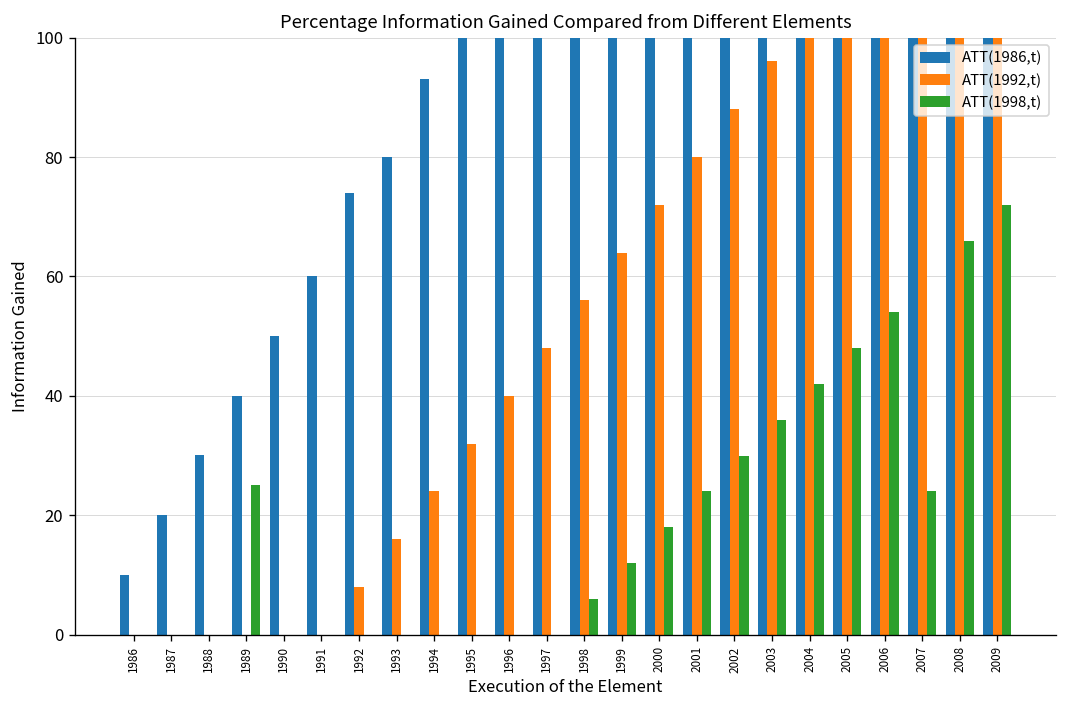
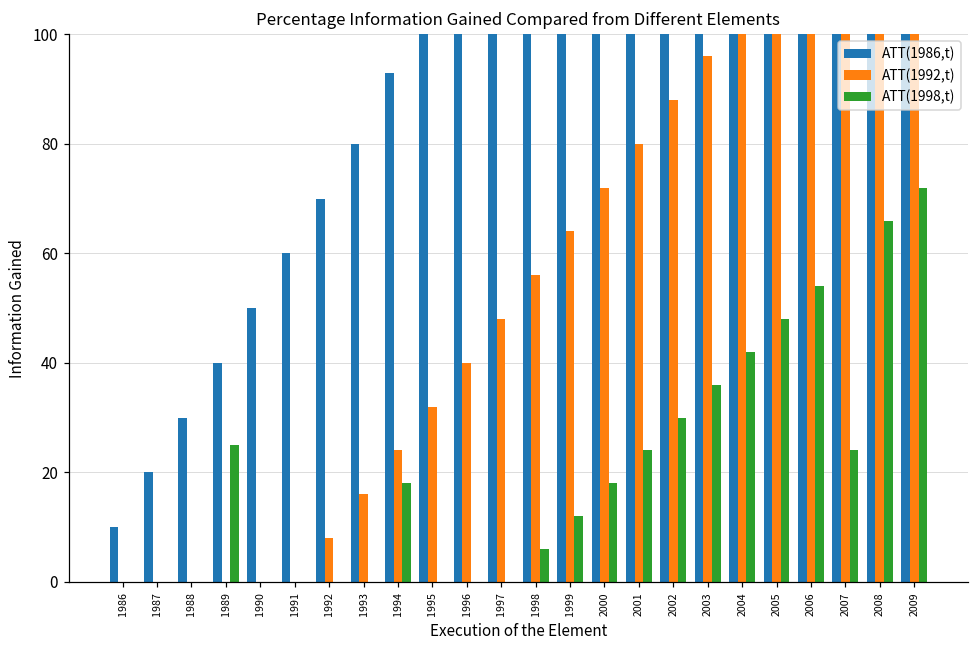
  {
    "ATT(1986,t)": {
      "1986": 10,
      "1987": 20,
      "1988": 30,
      "1989": 40,
      "1990": 50,
      "1991": 60,
-     "1992": 74,
+     "1992": 70,
      "1993": 80,
      "1994": 93,
      "1995": 100
    },
    "ATT(1992,t)": {
      "1986": 0,
      "1987": 0,
      "1988": 0,
      "1989": 0,
      "1990": 0,
      "1991": 0,
      "1992": 8,
      "1993": 16,
      "1994": 24,
      "1995": 32,
      "1996": 40,
      "1997": 48,
      "1998": 56,
      "1999": 64,
      "2000": 72,
      "2001": 80,
      "2002": 88,
      "2003": 96
    },
    "ATT(1998,t)": {
      "1986": 0,
      "1987": 0,
      "1988": 0,
      "1989": 25,
      "1990": 0,
      "1991": 0,
      "1992": 0,
      "1993": 0,
-     "1994": 0,
+     "1994": 18,
      "1995": 0,
      "1996": 0,
      "1997": 0,
      "1998": 6,
      "1999": 12,
      "2000": 18,
      "2001": 24,
      "2002": 30,
      "2003": 36,
      "2004": 42,
      "2005": 48,
      "2006": 54,
      "2007": 24,
      "2008": 66,
      "2009": 72
    }
  }
